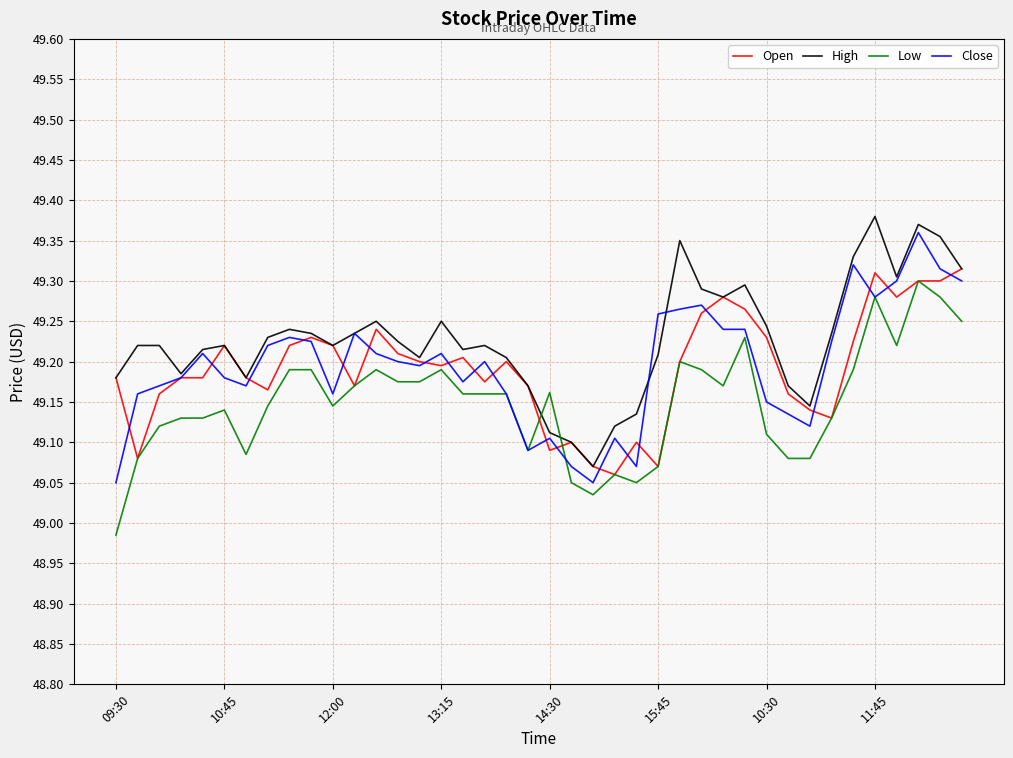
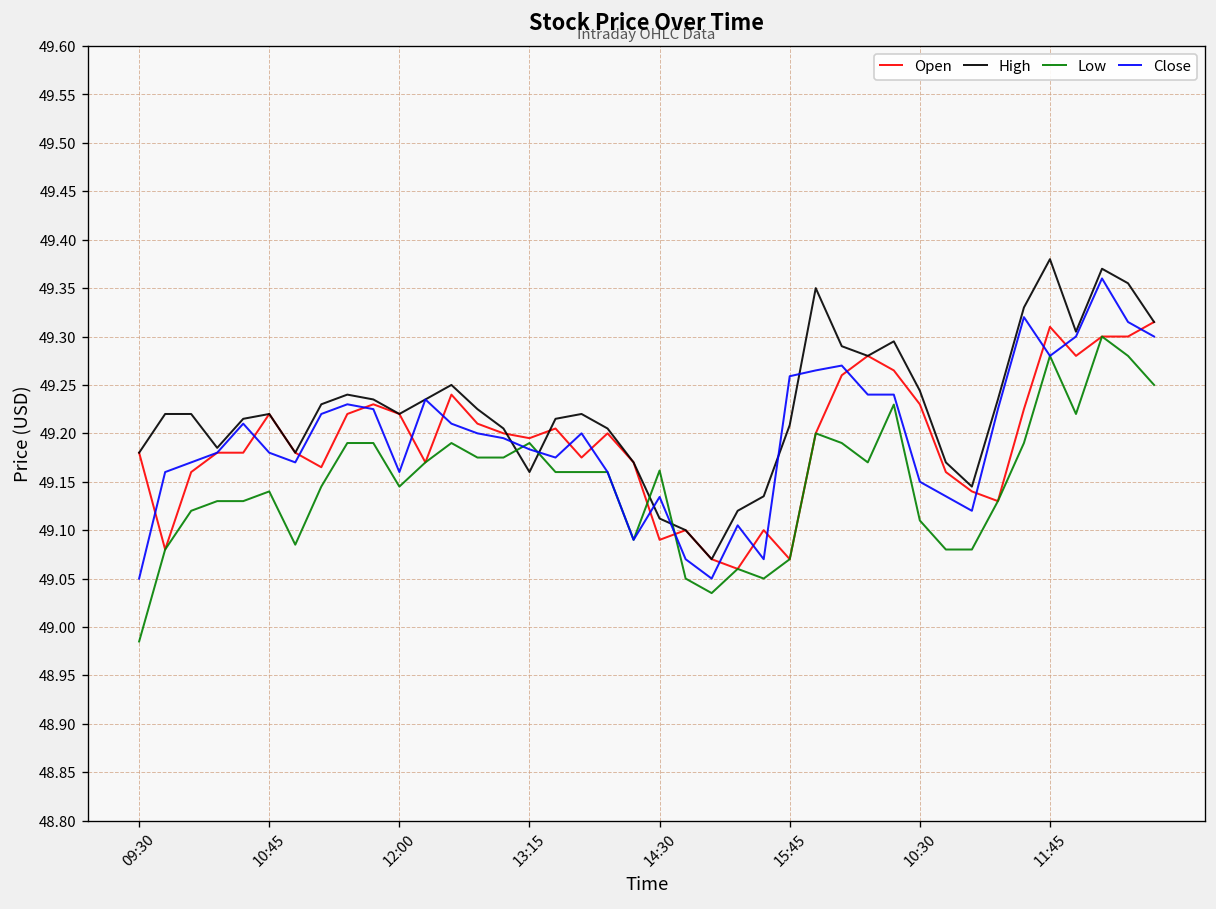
  {
    "Open": {
      "13:15": 49.19,
      "14:30": 49.09
    },
    "High": {
-     "13:15": 49.25,
+     "13:15": 49.16,
      "14:30": 49.11,
      "15:45": 49.21
    },
    "Low": {
      "13:15": 49.19,
      "14:30": 49.16
    },
    "Close": {
-     "13:15": 49.21,
-     "14:30": 49.10,
+     "13:15": 49.18,
+     "14:30": 49.13,
      "15:45": 49.26
    }
  }
